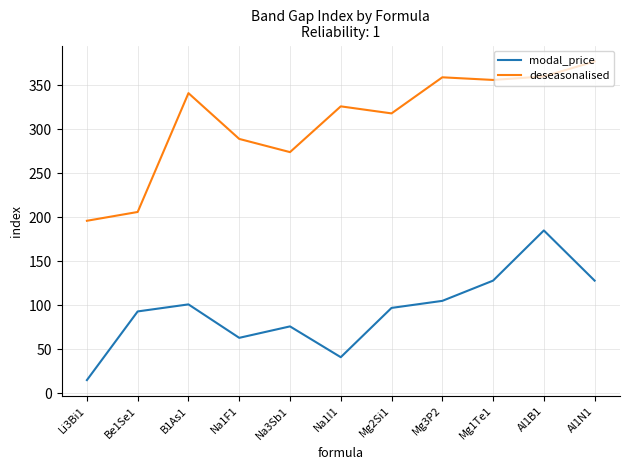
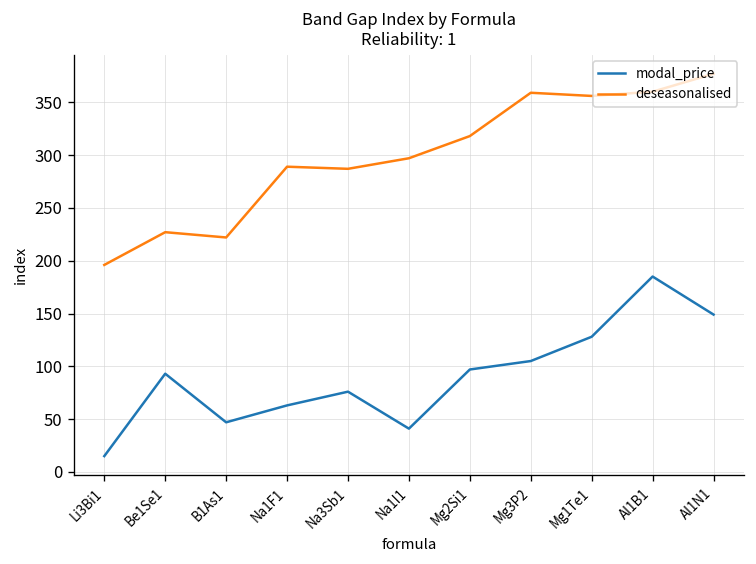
  {
    "modal_price": {
      "Li3Bi1": 20,
      "Be1Se1": 90,
-     "B1As1": 100,
+     "B1As1": 50,
      "Na1F1": 60,
      "Na3Sb1": 80,
      "Na1I1": 40,
      "Mg2Si1": 100,
      "Mg3P2": 110,
      "Mg1Te1": 130,
      "Al1B1": 190,
-     "Al1N1": 130
+     "Al1N1": 150
    },
    "deseasonalised": {
      "Li3Bi1": 200,
-     "Be1Se1": 210,
-     "B1As1": 340,
+     "Be1Se1": 230,
+     "B1As1": 220,
      "Na1F1": 290,
-     "Na3Sb1": 270,
-     "Na1I1": 330,
+     "Na3Sb1": 290,
+     "Na1I1": 300,
      "Mg2Si1": 320,
      "Mg3P2": 360,
      "Mg1Te1": 360
    }
  }
